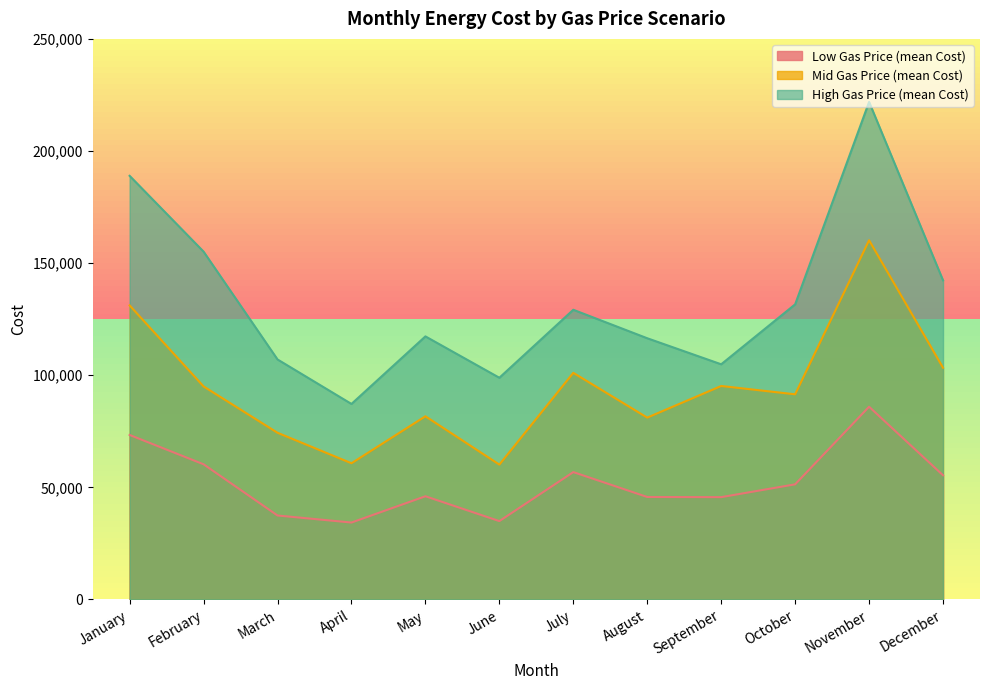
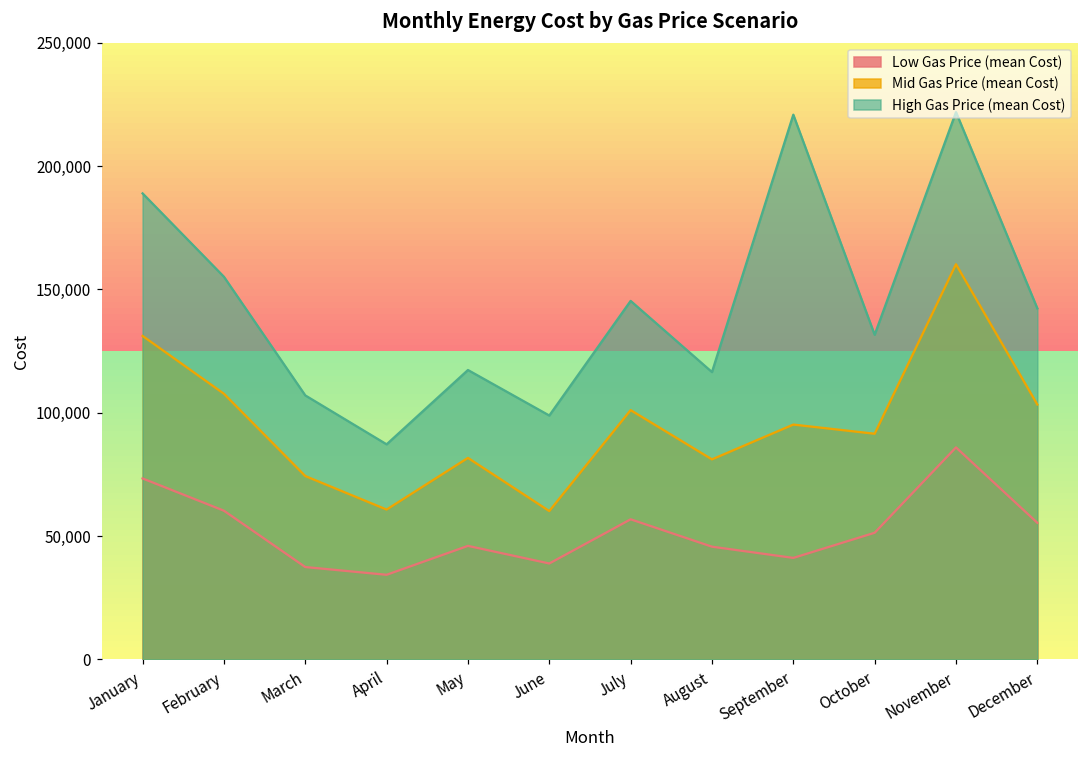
  {
    "Low Gas Price (mean Cost)": {
      "January": "73,000",
      "February": "60,000",
      "March": "37,000",
      "April": "34,000",
      "May": "46,000",
-     "June": "35,000",
+     "June": "39,000",
      "July": "57,000",
      "August": "46,000",
-     "September": "46,000",
+     "September": "41,000",
      "October": "51,000",
      "November": "86,000",
      "December": "55,000"
    },
    "Mid Gas Price (mean Cost)": {
      "January": "131,000",
-     "February": "95,000",
+     "February": "108,000",
      "March": "74,000",
      "April": "61,000",
      "May": "82,000",
      "June": "60,000",
      "July": "101,000",
      "August": "81,000",
      "September": "95,000",
      "October": "91,000",
      "November": "160,000",
      "December": "103,000"
    },
    "High Gas Price (mean Cost)": {
      "January": "189,000",
      "February": "155,000",
      "March": "107,000",
      "April": "87,000",
      "May": "117,000",
      "June": "99,000",
-     "July": "129,000",
+     "July": "145,000",
      "August": "116,000",
-     "September": "105,000",
+     "September": "221,000",
      "October": "132,000",
      "December": "142,000"
    }
  }
